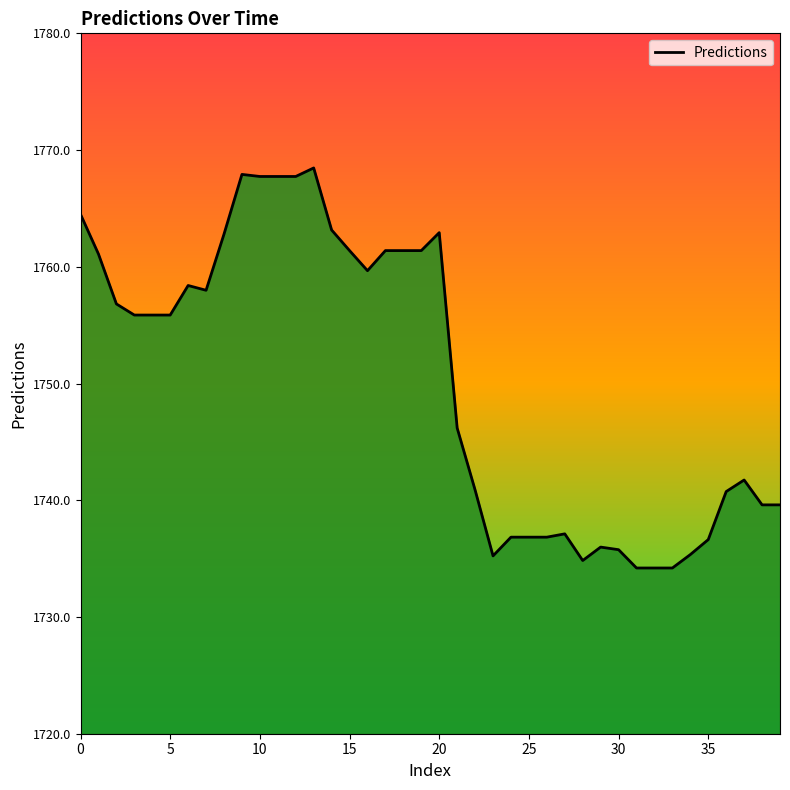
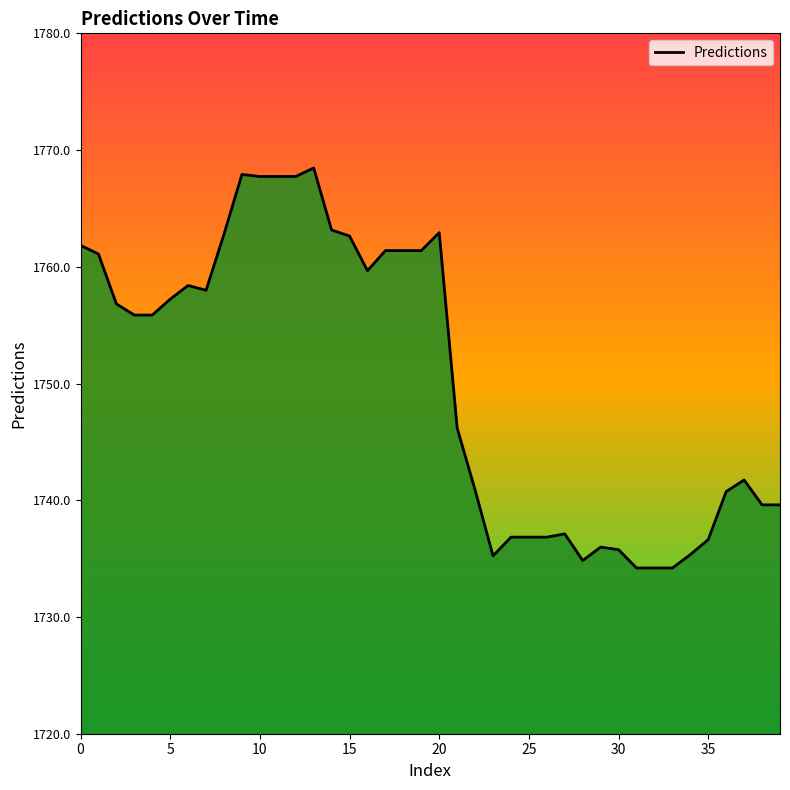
  {
-   "0": 1764.5,
-   "5": 1755.9,
+   "0": 1761.8,
+   "5": 1757.2,
    "10": 1767.7,
-   "15": 1761.4,
+   "15": 1762.6,
    "20": 1762.9,
    "25": 1736.8,
    "30": 1735.8,
    "35": 1736.6
  }
